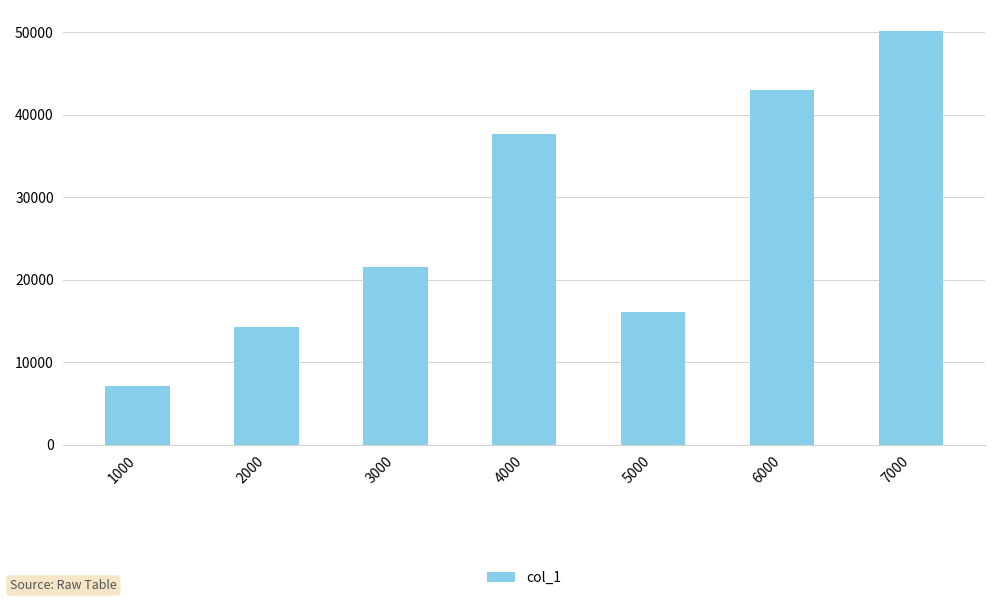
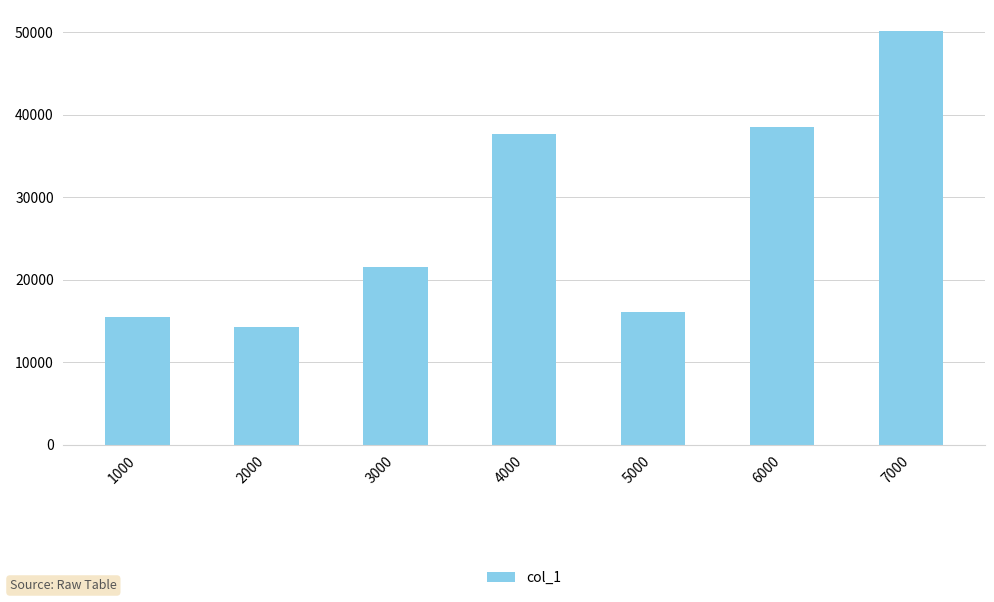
  {
-   "1000": 7000,
+   "1000": 15000,
    "2000": 14000,
    "3000": 22000,
    "4000": 38000,
    "5000": 16000,
-   "6000": 43000,
+   "6000": 39000,
    "7000": 50000
  }
